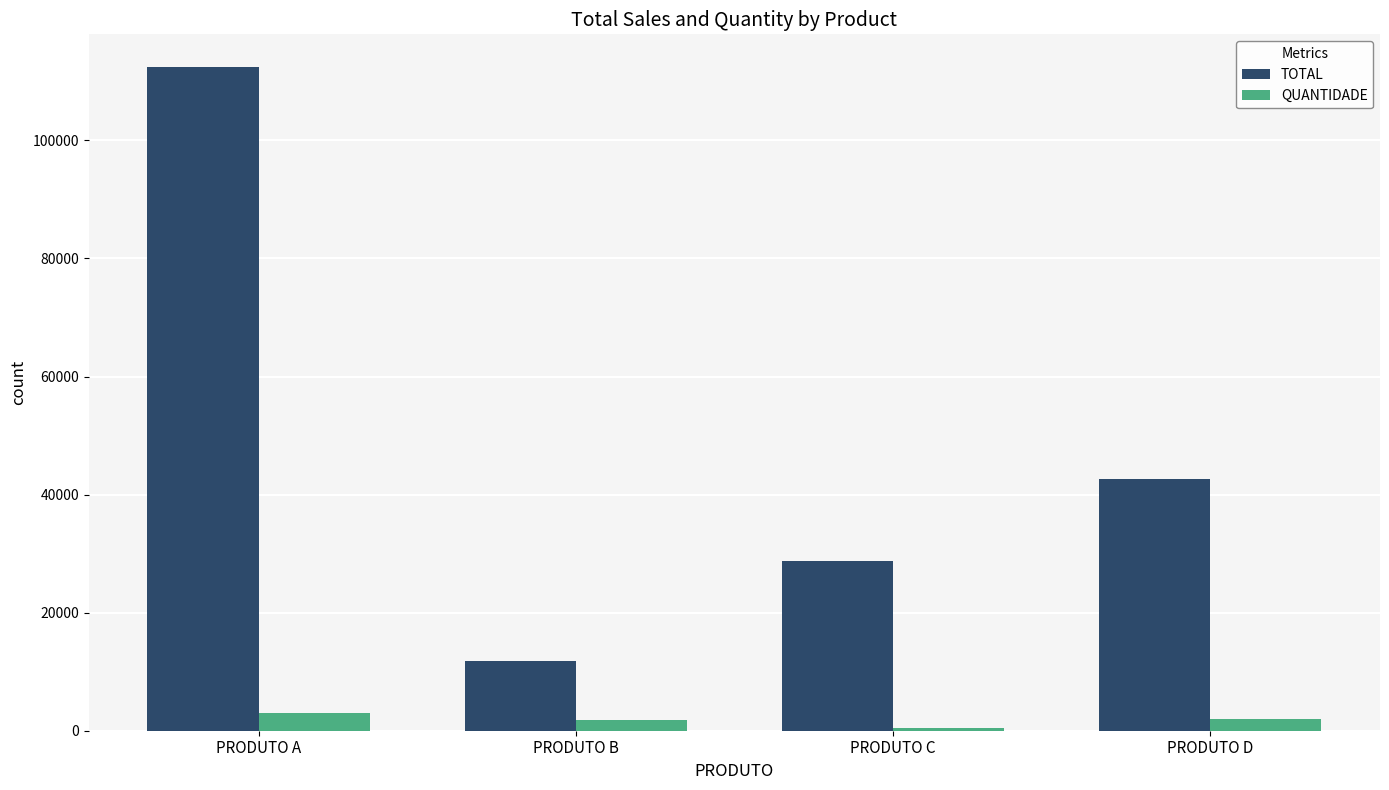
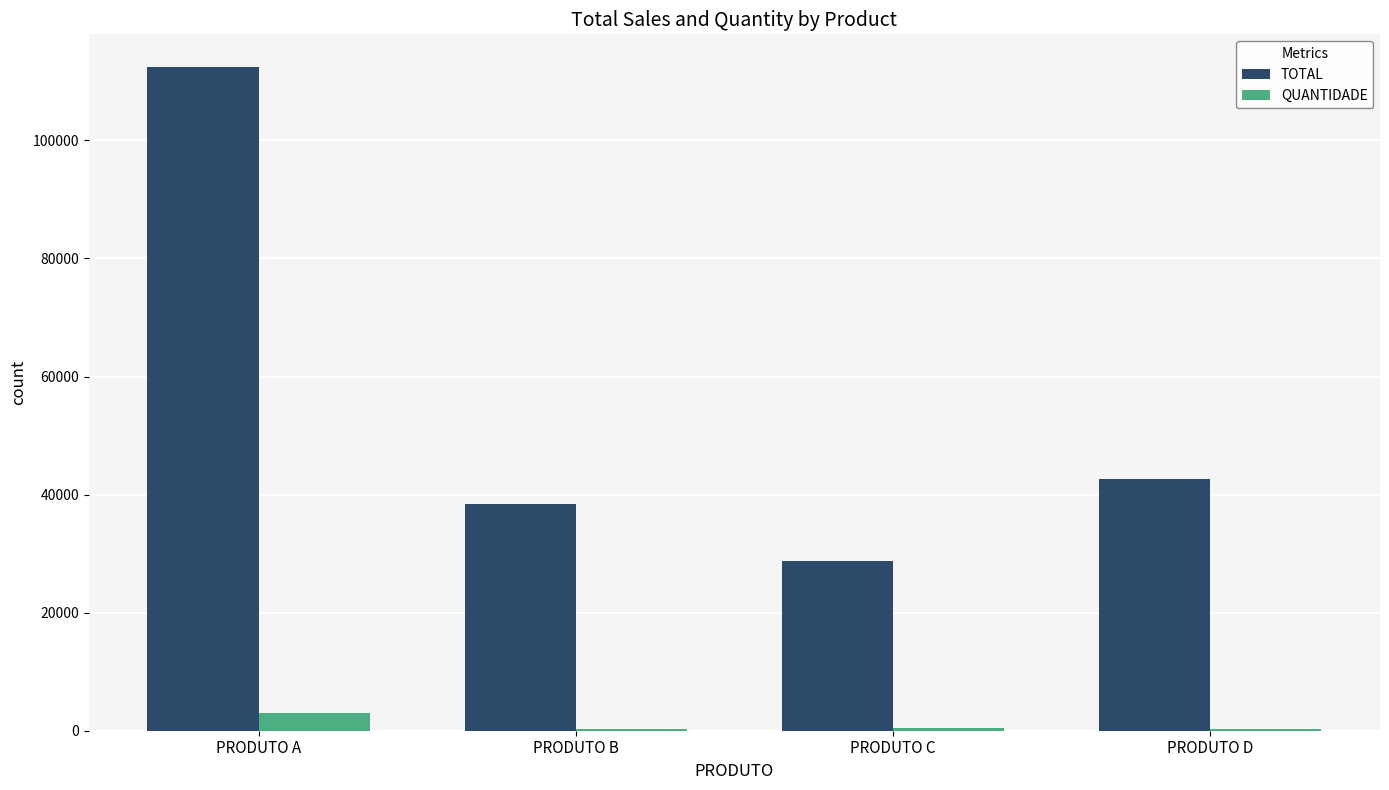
  {
    "TOTAL": {
      "PRODUTO A": 112000,
-     "PRODUTO B": 12000,
+     "PRODUTO B": 38000,
      "PRODUTO C": 29000,
      "PRODUTO D": 43000
    },
    "QUANTIDADE": {
      "PRODUTO A": 3000,
-     "PRODUTO B": 2000,
+     "PRODUTO B": 0,
      "PRODUTO C": 1000,
-     "PRODUTO D": 2000
+     "PRODUTO D": 0
    }
  }
